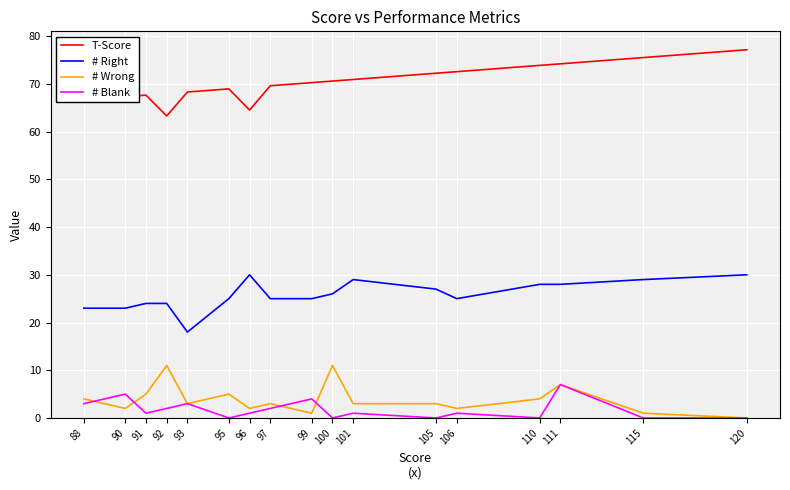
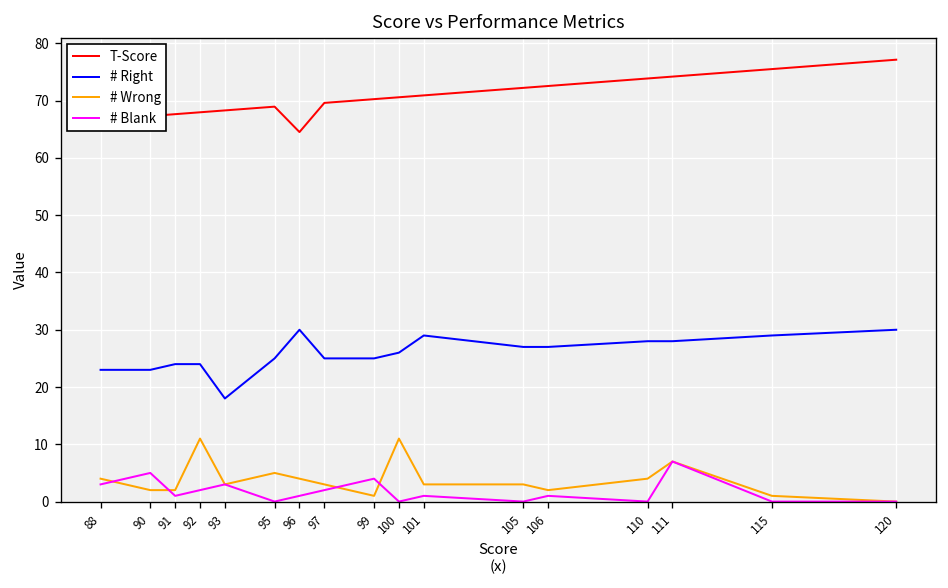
  {
    "T-Score": {
      "91": 68,
-     "92": 63,
+     "92": 68,
      "93": 68,
      "95": 69,
      "96": 65,
      "97": 70,
      "99": 70,
      "100": 71,
      "101": 71,
      "105": 72,
      "106": 73,
      "110": 74,
      "111": 74,
      "115": 76,
      "120": 77
    },
    "# Right": {
      "88": 23,
      "90": 23,
      "91": 24,
      "92": 24,
      "93": 18,
      "95": 25,
      "96": 30,
      "97": 25,
      "99": 25,
      "100": 26,
      "101": 29,
      "105": 27,
-     "106": 25,
+     "106": 27,
      "110": 28,
      "111": 28,
      "115": 29,
      "120": 30
    },
    "# Wrong": {
      "88": 4,
      "90": 2,
-     "91": 5,
+     "91": 2,
      "92": 11,
      "95": 5,
-     "96": 2,
+     "96": 4,
      "97": 3,
      "99": 1,
      "100": 11,
      "101": 3,
      "105": 3,
      "106": 2,
      "110": 4,
      "115": 1
    },
    "# Blank": {
      "88": 3,
      "90": 5,
      "91": 1,
      "92": 2,
      "95": 0,
      "96": 1,
      "97": 2,
      "99": 4,
      "100": 0,
      "101": 1,
      "105": 0,
      "106": 1,
      "110": 0,
      "115": 0
    }
  }
